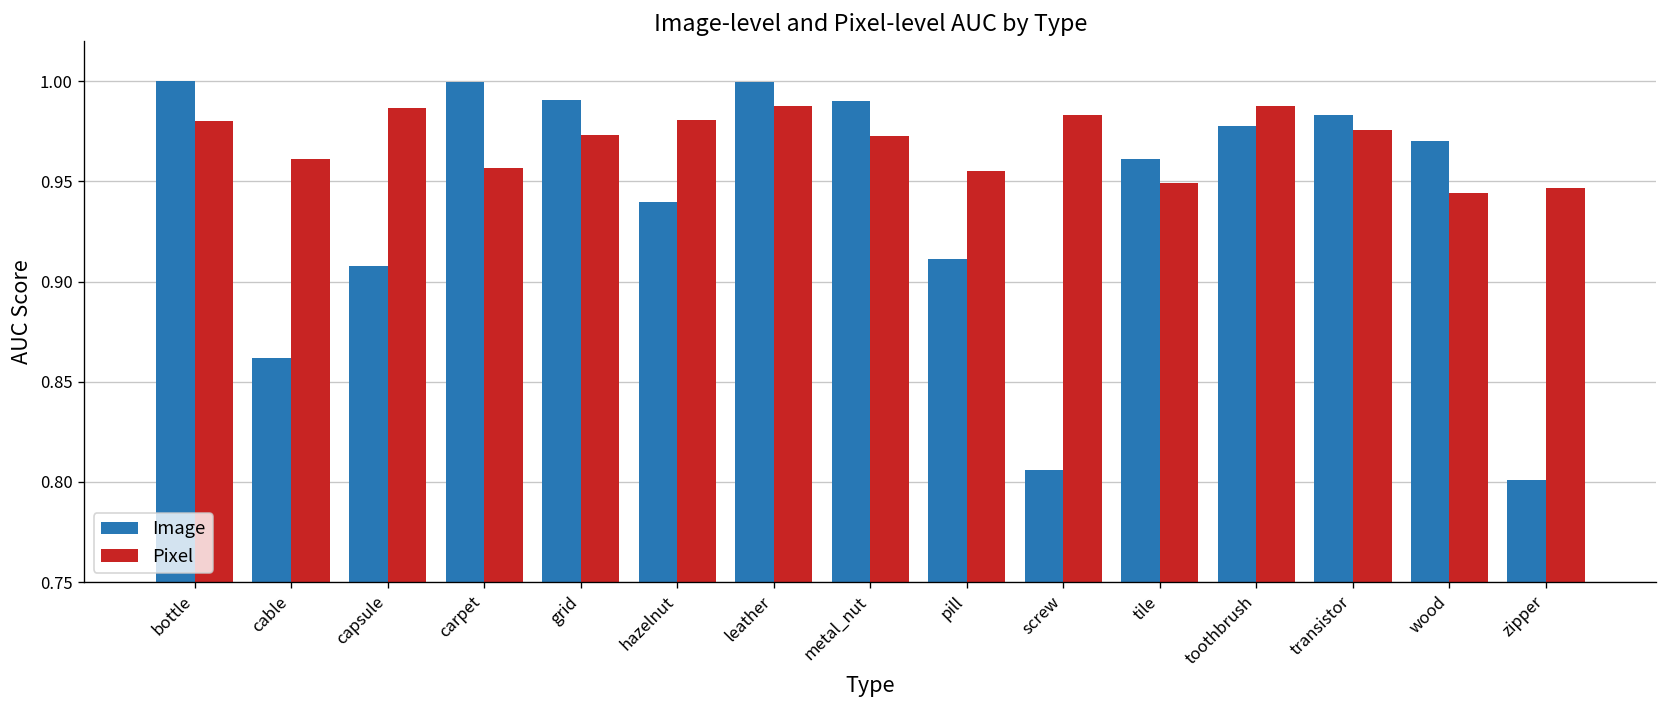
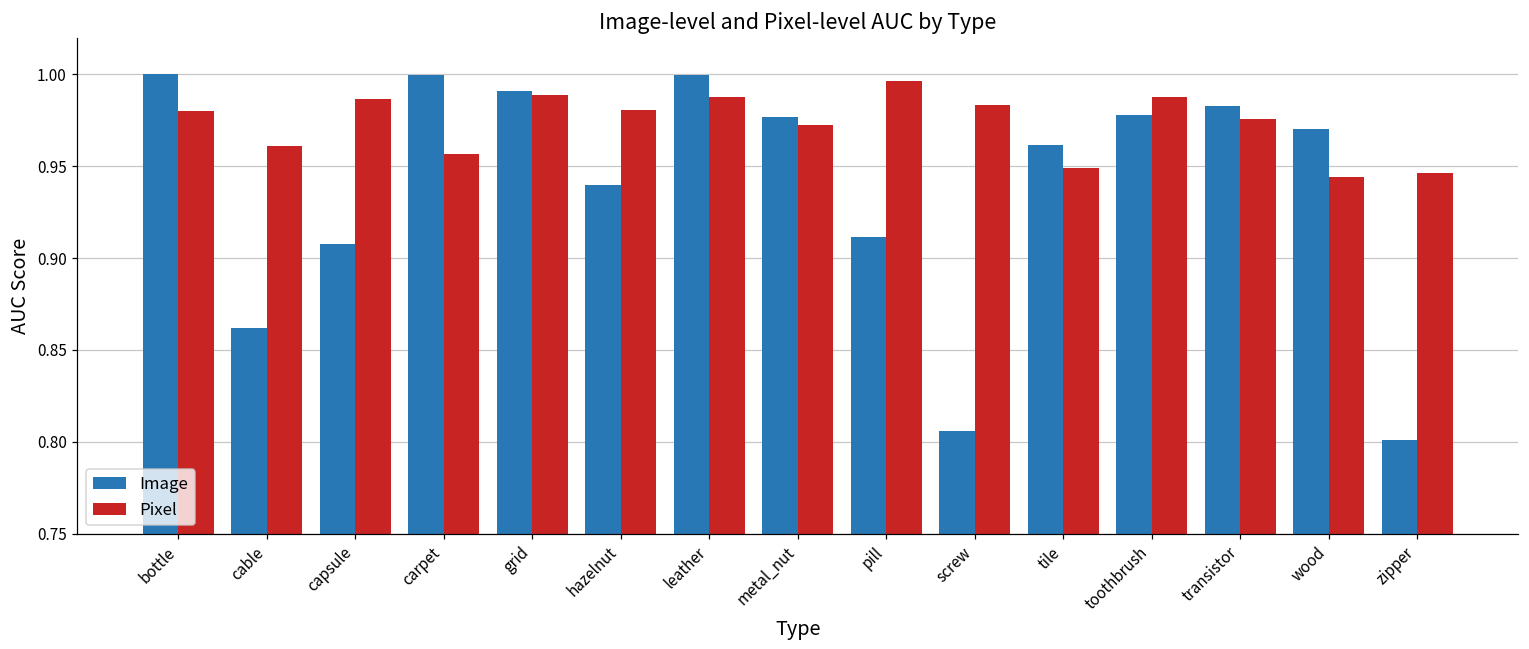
  {
    "Image": {
      "bottle": 1.000,
      "cable": 0.862,
      "capsule": 0.908,
      "carpet": 1.000,
      "grid": 0.991,
      "hazelnut": 0.940,
      "leather": 1.000,
-     "metal_nut": 0.990,
+     "metal_nut": 0.977,
      "pill": 0.911,
      "screw": 0.806,
      "tile": 0.961,
      "toothbrush": 0.978,
      "transistor": 0.983,
      "wood": 0.970,
      "zipper": 0.801
    },
    "Pixel": {
      "bottle": 0.980,
      "cable": 0.961,
      "capsule": 0.987,
      "carpet": 0.957,
-     "grid": 0.973,
+     "grid": 0.989,
      "hazelnut": 0.980,
      "leather": 0.987,
      "metal_nut": 0.972,
-     "pill": 0.955,
+     "pill": 0.997,
      "screw": 0.983,
      "tile": 0.949,
      "toothbrush": 0.987,
      "transistor": 0.976,
      "wood": 0.944,
      "zipper": 0.947
    }
  }
